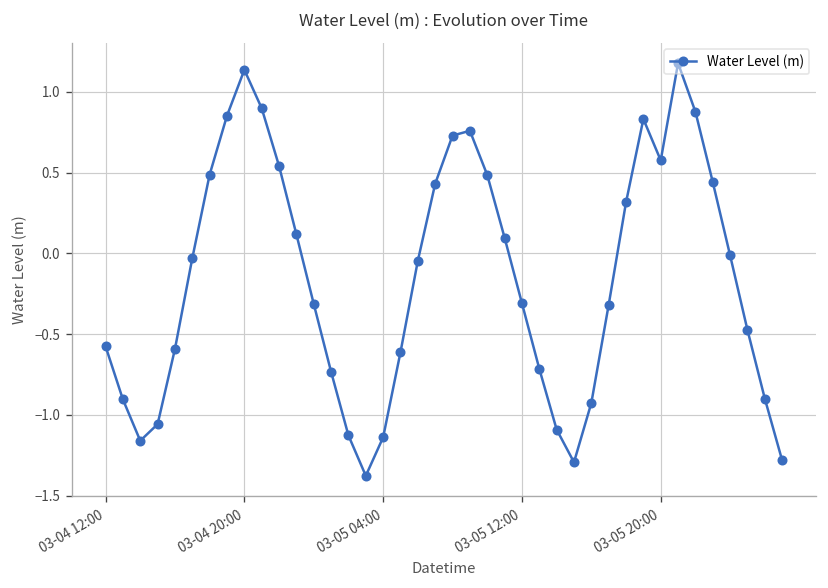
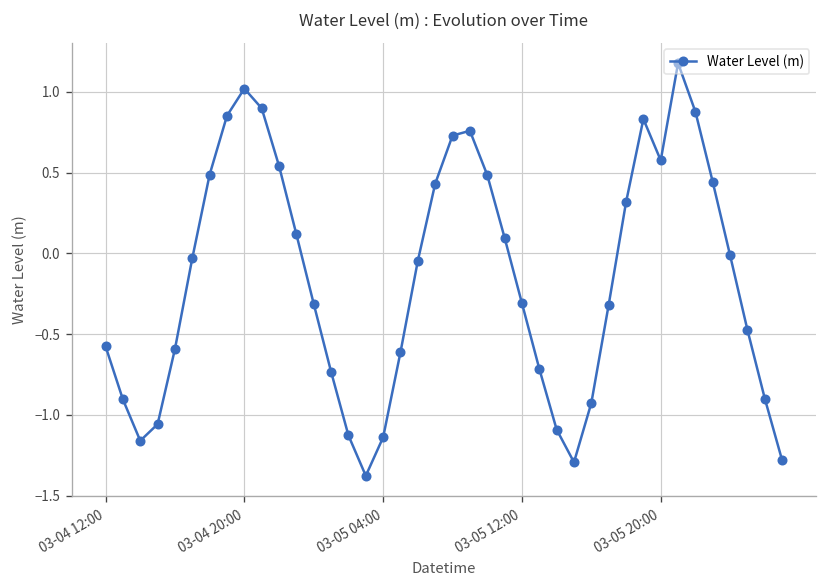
  {
    "03-04 12:00": -0.57,
-   "03-04 20:00": 1.14,
+   "03-04 20:00": 1.02,
    "03-05 04:00": -1.14,
    "03-05 12:00": -0.31,
    "03-05 20:00": 0.58
  }
